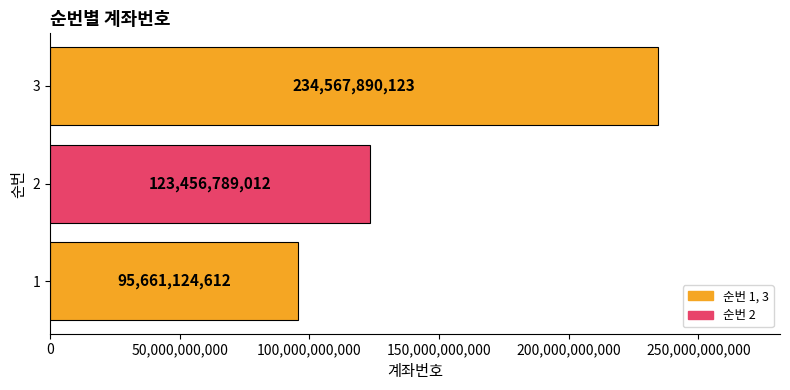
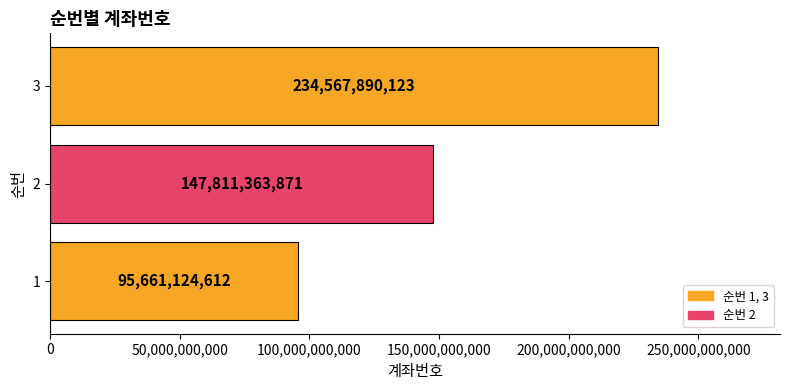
  {
    "3": "234,567,890,123",
-   "2": "123,456,789,012",
+   "2": "147,811,363,871",
    "1": "95,661,124,612"
  }
